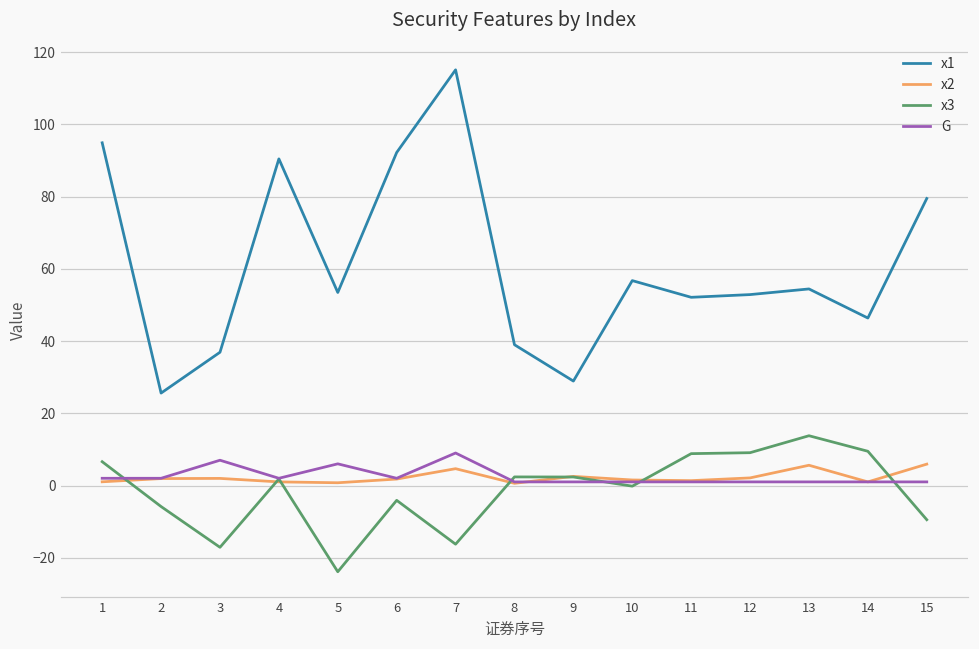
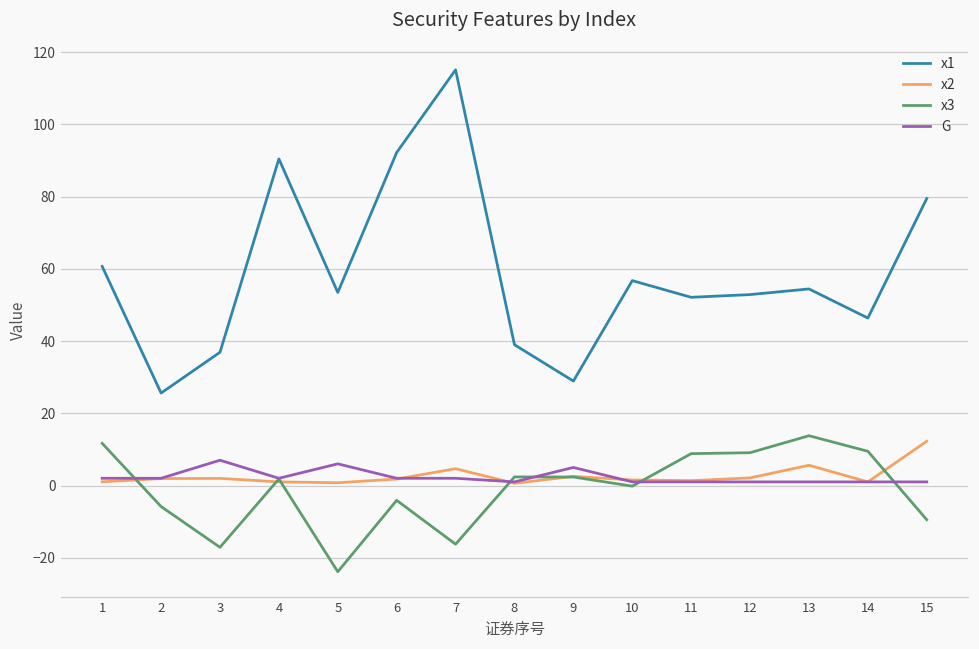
  {
    "x1": {
-     "1": 95,
+     "1": 61,
      "2": 26,
      "3": 37,
      "4": 90,
      "5": 53,
      "6": 92,
      "7": 115,
      "8": 39,
      "9": 29,
      "10": 57,
      "11": 52,
      "12": 53,
      "13": 54,
      "14": 46,
      "15": 79
    },
    "x2": {
      "1": 1,
      "3": 2,
      "4": 1,
      "5": 1,
      "7": 5,
      "12": 2,
      "13": 6,
-     "15": 6
+     "15": 12
    },
    "x3": {
-     "1": 7,
+     "1": 12,
      "2": -6,
      "3": -17,
      "5": -24,
      "6": -4,
      "7": -16,
      "8": 2,
      "10": 0,
      "11": 9,
      "12": 9,
      "13": 14,
      "14": 9,
      "15": -9
    },
    "G": {
      "1": 2,
      "3": 7,
      "5": 6,
-     "7": 9,
-     "9": 1,
+     "7": 2,
+     "9": 5,
      "12": 1,
      "13": 1,
      "15": 1
    }
  }
